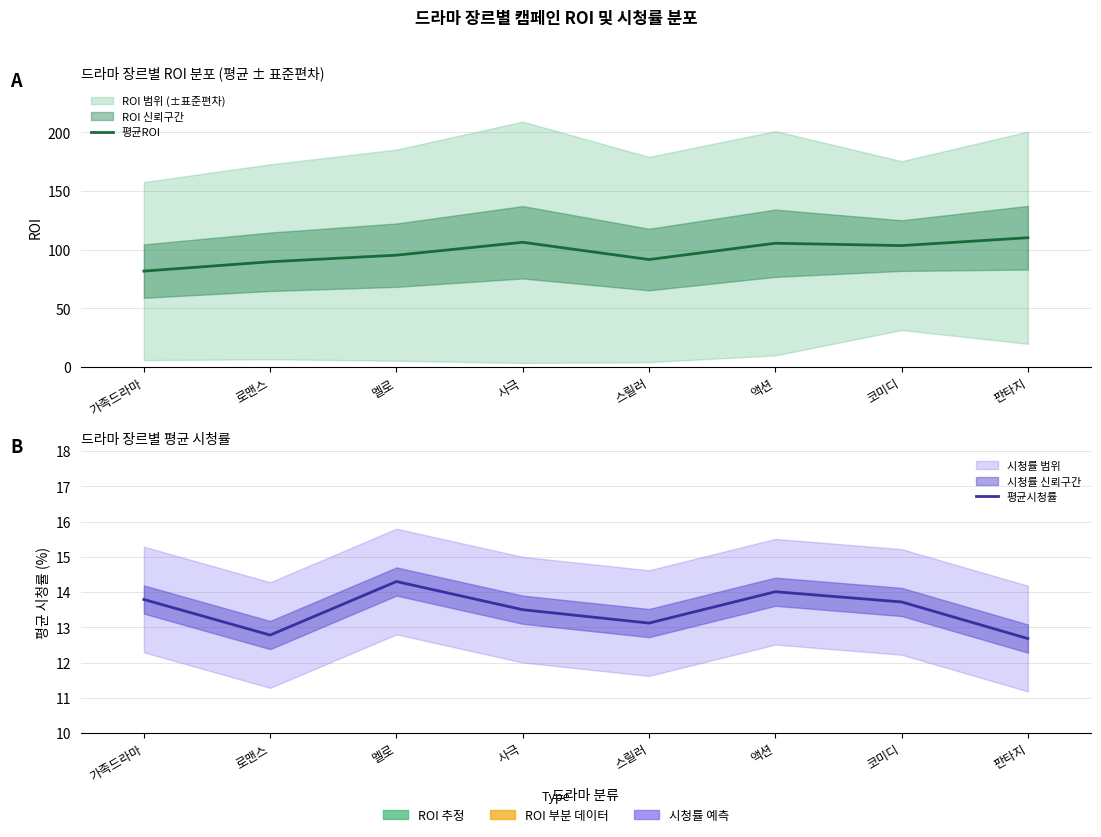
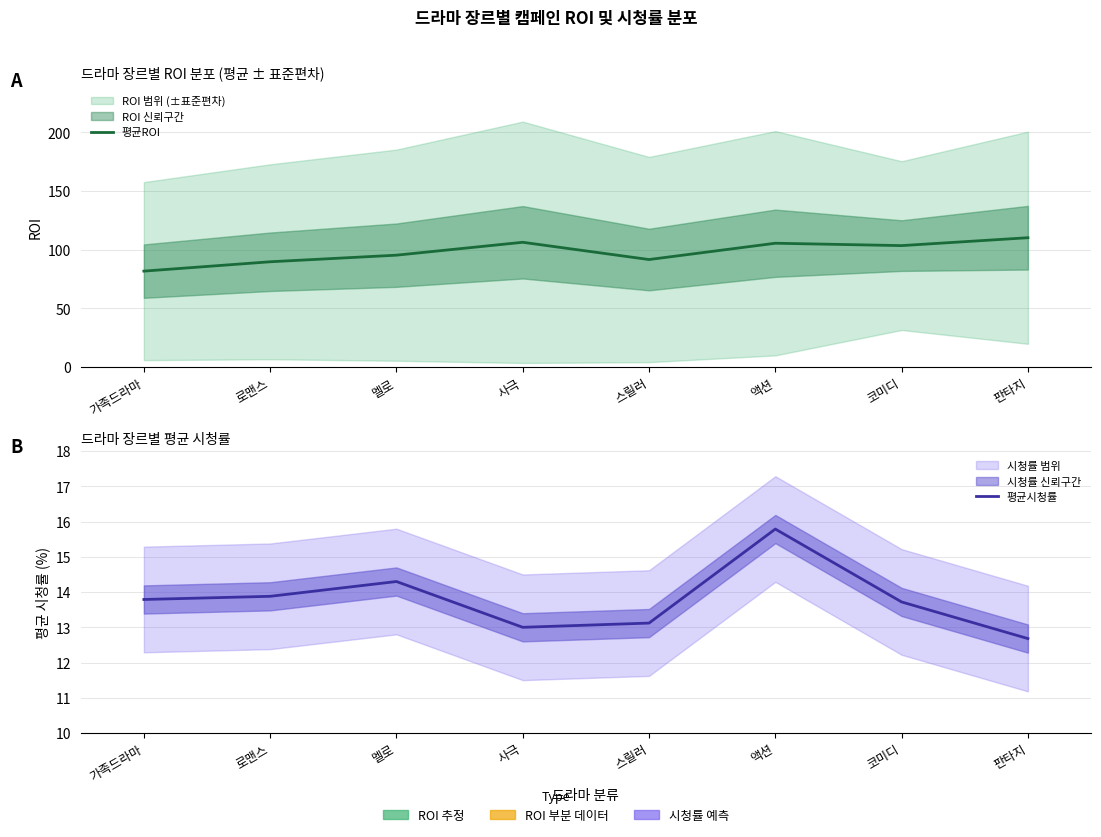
  {
    "드라마 장르별 평균 시청률": {
      "평균시청률": {
        "가족드라마": 13.8,
-       "로맨스": 12.8,
+       "로맨스": 13.9,
        "멜로": 14.3,
-       "사극": 13.5,
+       "사극": 13.0,
        "스릴러": 13.1,
-       "액션": 14.0,
+       "액션": 15.8,
        "코미디": 13.7,
        "판타지": 12.7
      }
    }
  }
